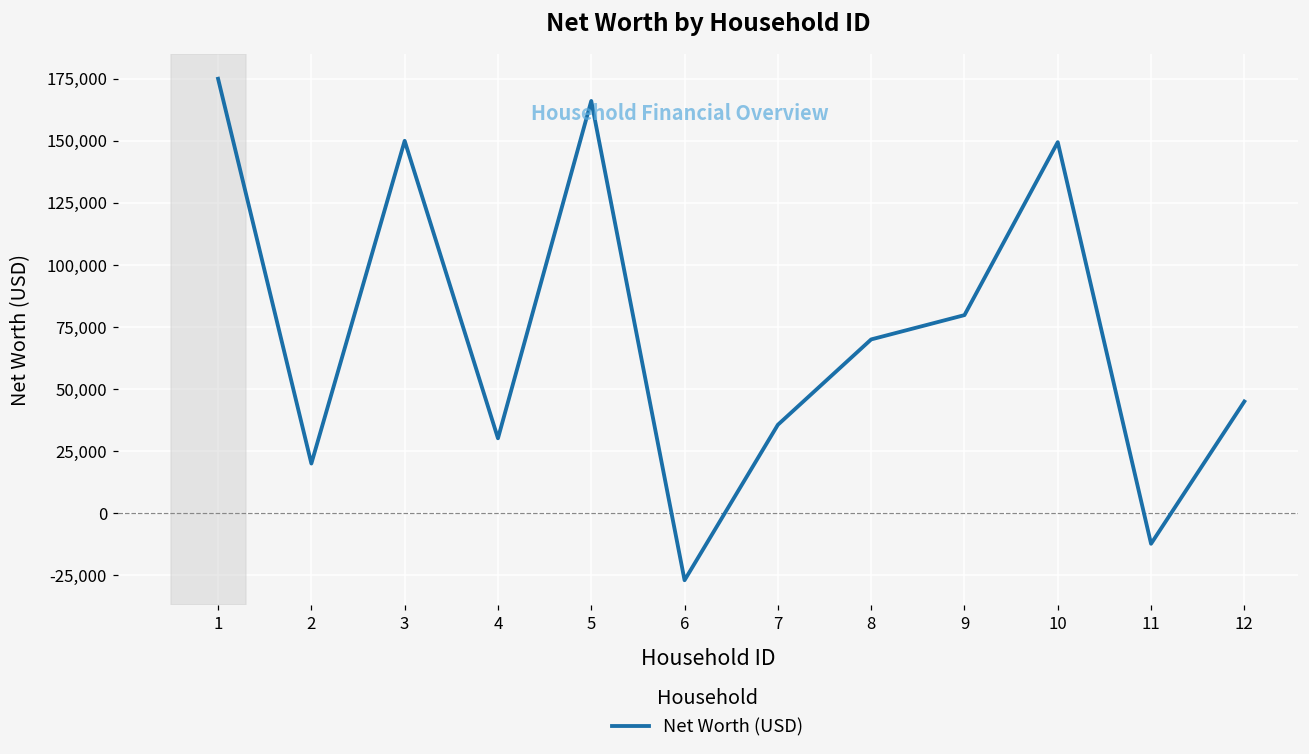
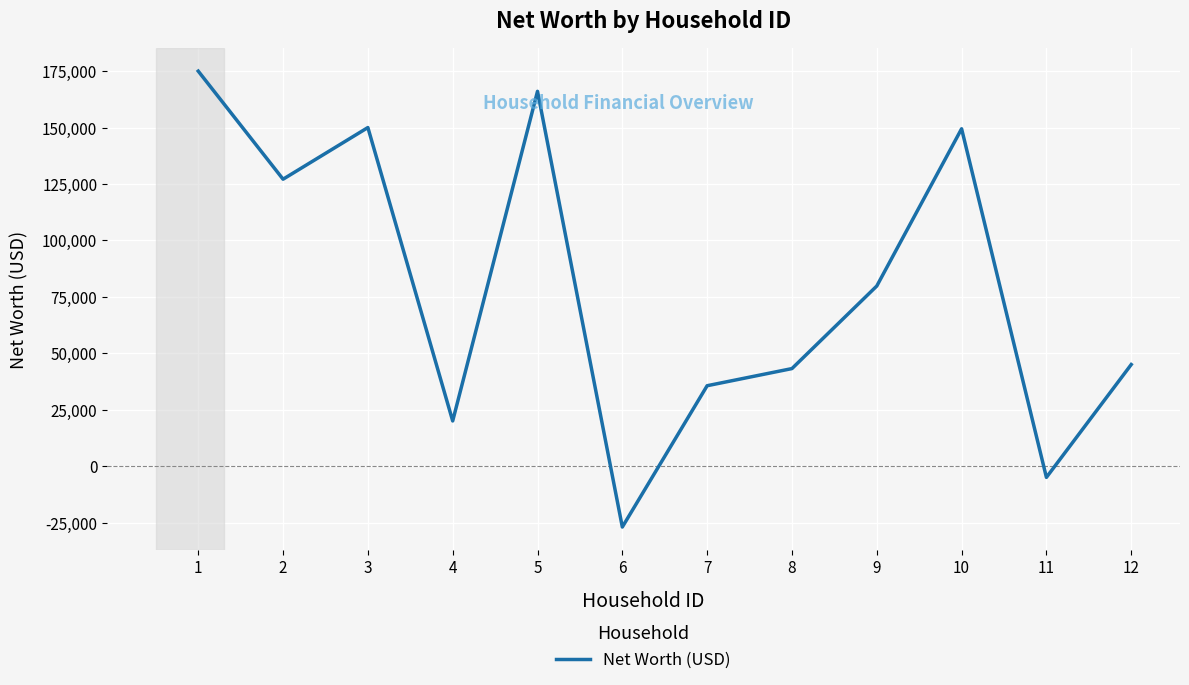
  {
    "1": "175,000",
-   "2": "20,000",
+   "2": "127,000",
    "3": "150,000",
-   "4": "30,000",
+   "4": "20,000",
    "5": "166,000",
    "6": "-27,000",
    "7": "36,000",
-   "8": "70,000",
+   "8": "43,000",
    "9": "80,000",
    "10": "149,000",
-   "11": "-12,000",
+   "11": "-5,000",
    "12": "45,000"
  }
